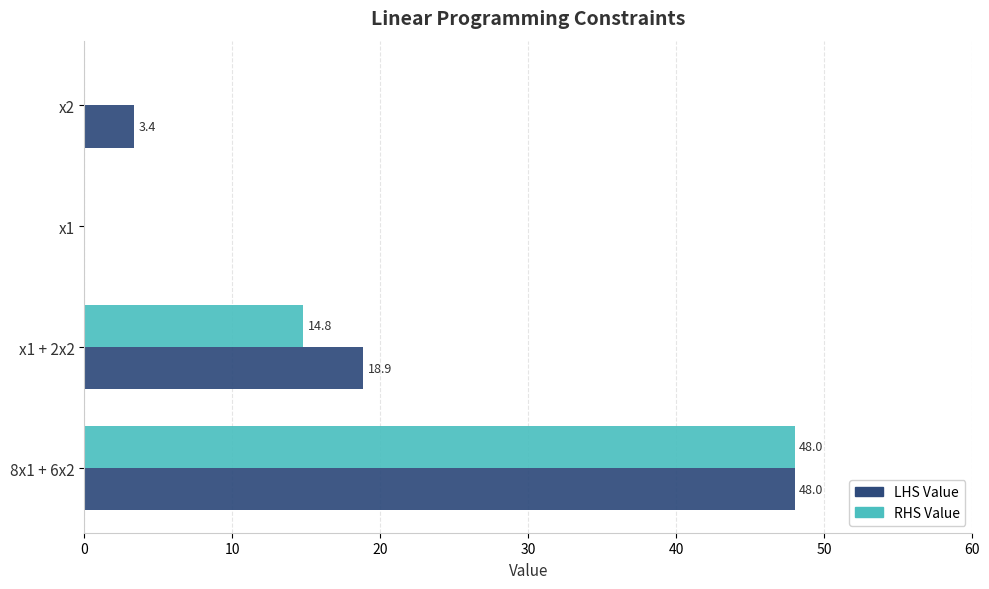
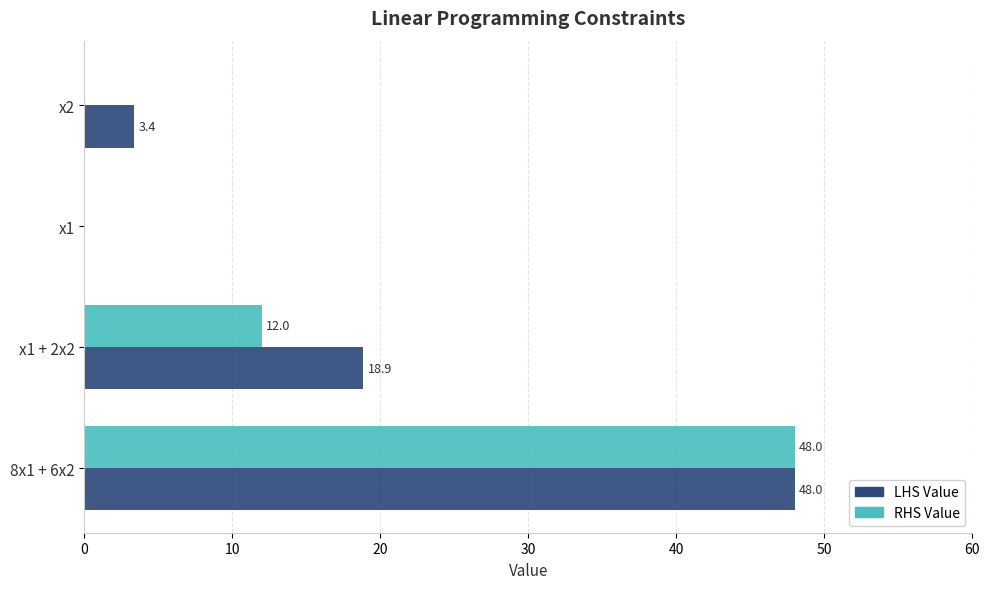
  {
    "LHS Value": {
      "x2": 3.4,
      "x1 + 2x2": 18.9,
      "8x1 + 6x2": 48.0
    },
    "RHS Value": {
-     "x1 + 2x2": 14.8,
+     "x1 + 2x2": 12.0,
      "8x1 + 6x2": 48.0
    }
  }
